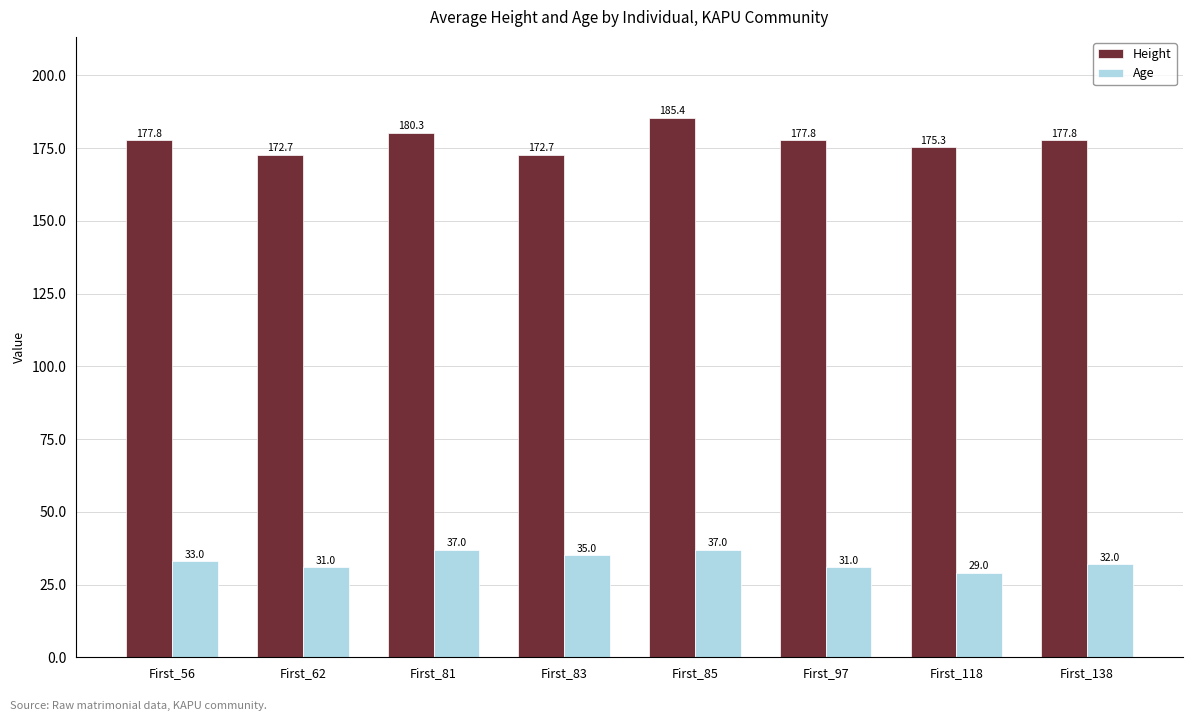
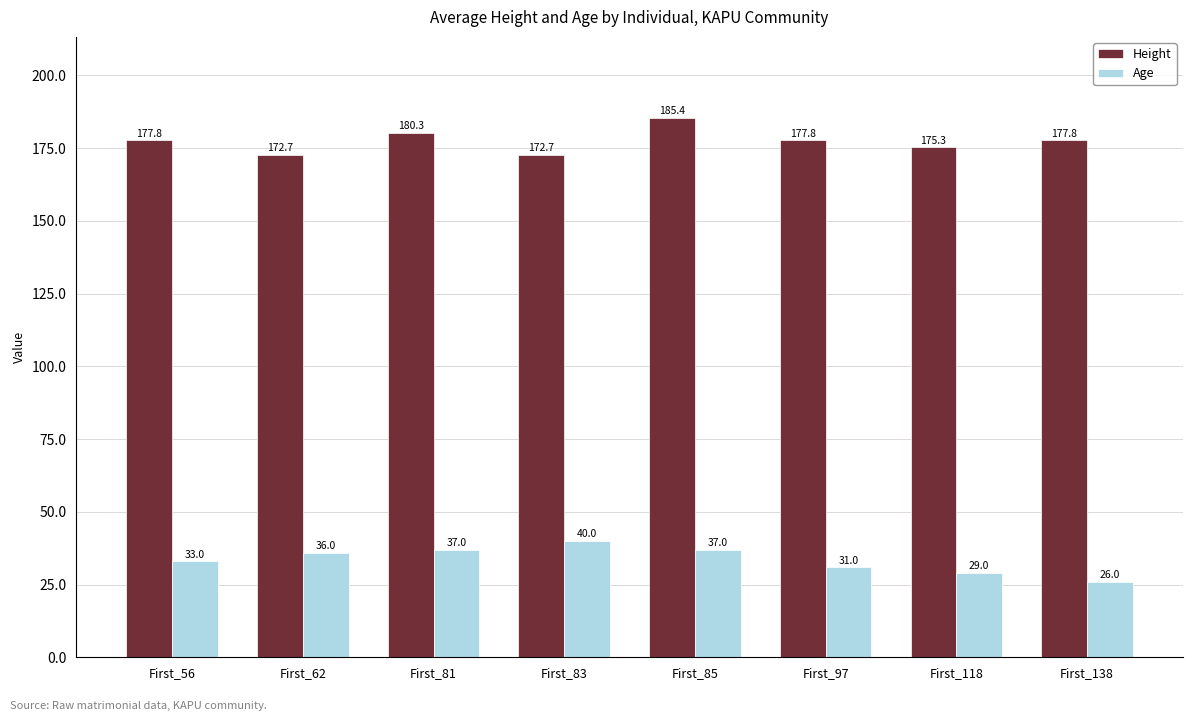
  {
    "Height": {
      "First_56": 177.8,
      "First_62": 172.7,
      "First_81": 180.3,
      "First_83": 172.7,
      "First_85": 185.4,
      "First_97": 177.8,
      "First_118": 175.3,
      "First_138": 177.8
    },
    "Age": {
      "First_56": 33.0,
-     "First_62": 31.0,
+     "First_62": 36.0,
      "First_81": 37.0,
-     "First_83": 35.0,
+     "First_83": 40.0,
      "First_85": 37.0,
      "First_97": 31.0,
      "First_118": 29.0,
-     "First_138": 32.0
+     "First_138": 26.0
    }
  }
